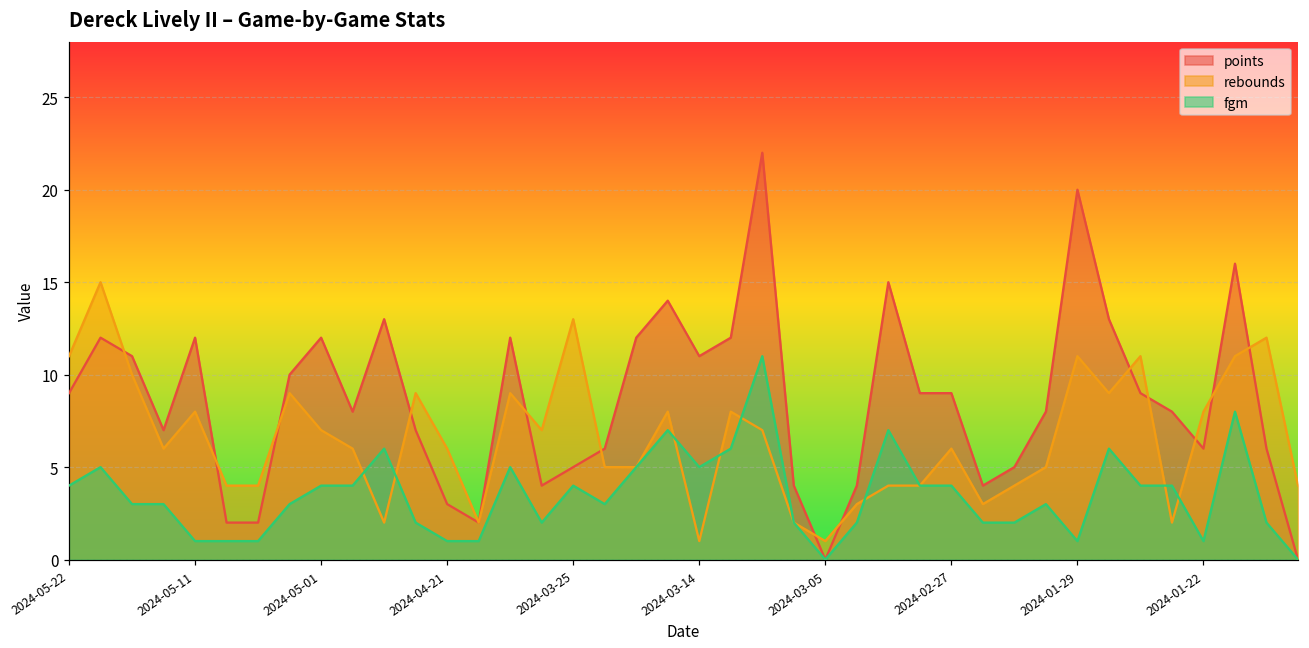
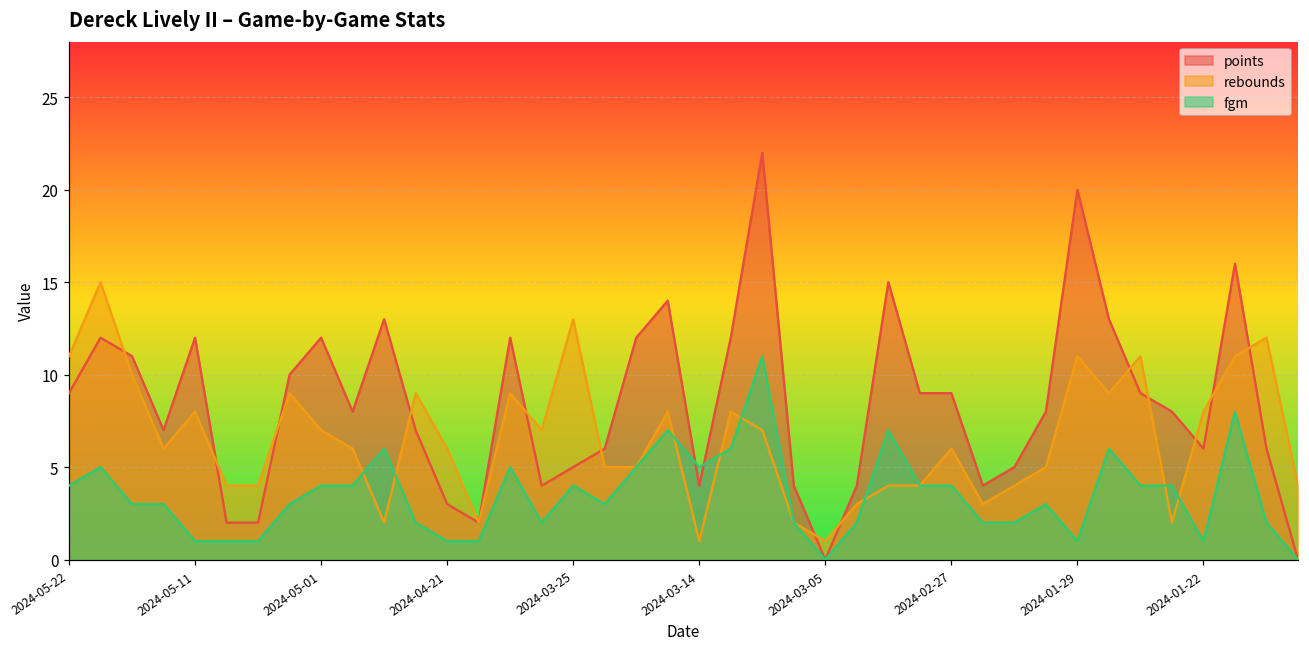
  {
    "points": {
      "2024-05-22": 9,
      "2024-05-11": 12,
      "2024-05-01": 12,
      "2024-04-21": 3,
      "2024-03-25": 5,
-     "2024-03-14": 11,
+     "2024-03-14": 4,
      "2024-02-27": 9,
      "2024-01-29": 20,
      "2024-01-22": 6
    },
    "rebounds": {
      "2024-05-22": 11,
      "2024-05-11": 8,
      "2024-05-01": 7,
      "2024-04-21": 6,
      "2024-03-25": 13,
      "2024-03-14": 1,
      "2024-03-05": 1,
      "2024-02-27": 6,
      "2024-01-29": 11,
      "2024-01-22": 8
    },
    "fgm": {
      "2024-05-22": 4,
      "2024-05-11": 1,
      "2024-05-01": 4,
      "2024-04-21": 1,
      "2024-03-25": 4,
      "2024-03-14": 5,
      "2024-02-27": 4,
      "2024-01-29": 1,
      "2024-01-22": 1
    }
  }
